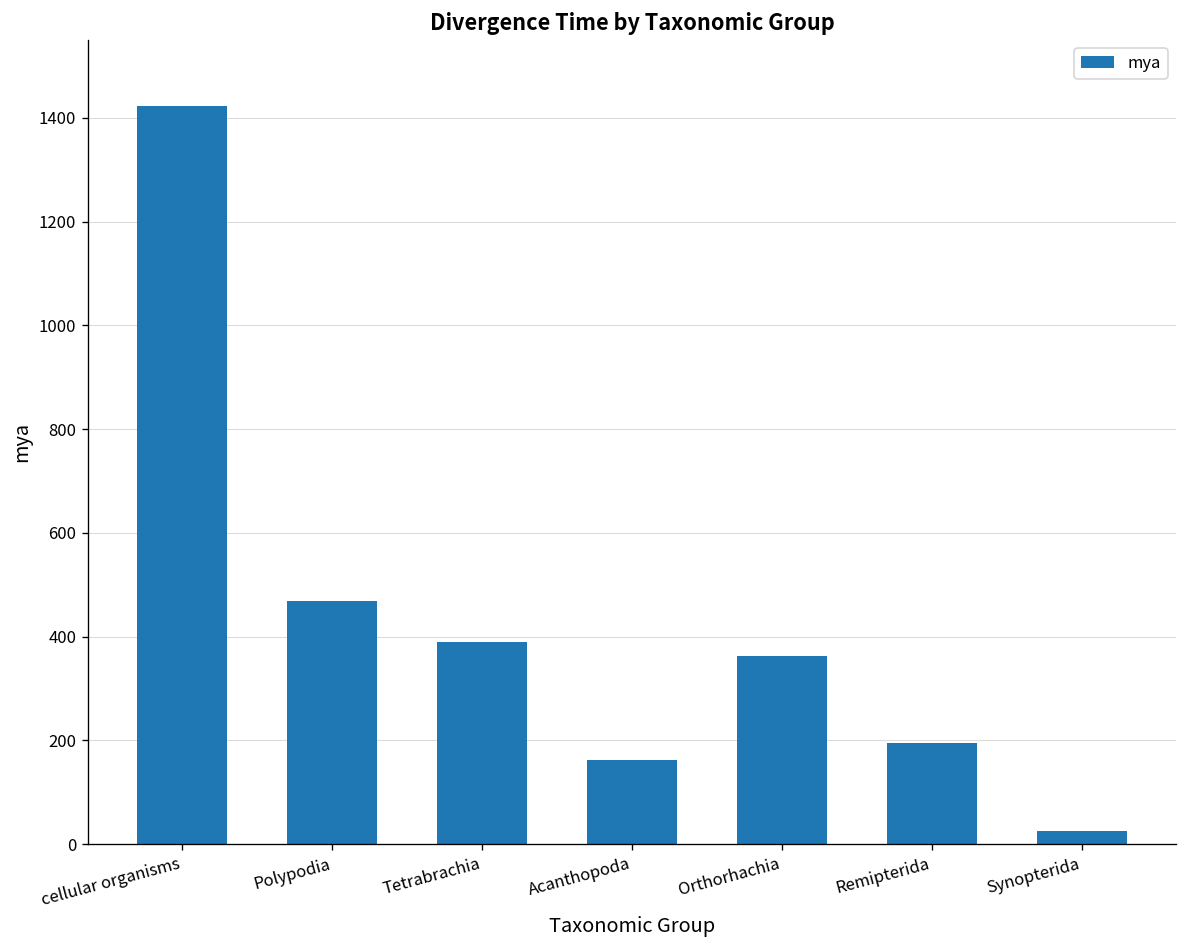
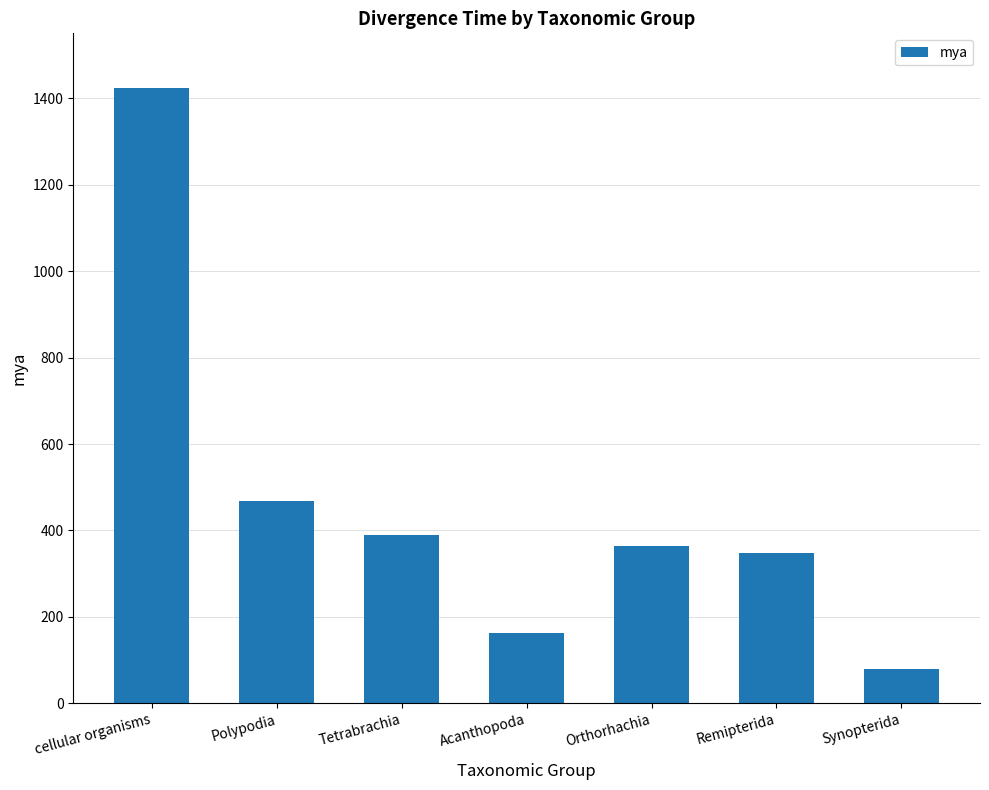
  {
    "cellular organisms": 1420,
    "Polypodia": 470,
    "Tetrabrachia": 390,
    "Acanthopoda": 160,
    "Orthorhachia": 360,
-   "Remipterida": 190,
-   "Synopterida": 30
+   "Remipterida": 350,
+   "Synopterida": 80
  }
